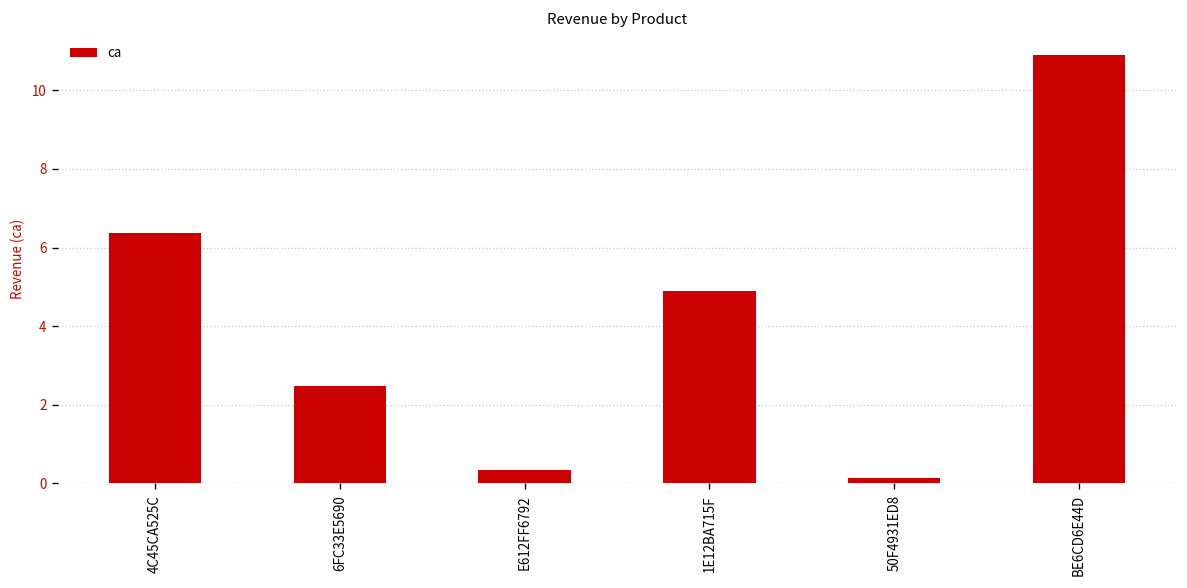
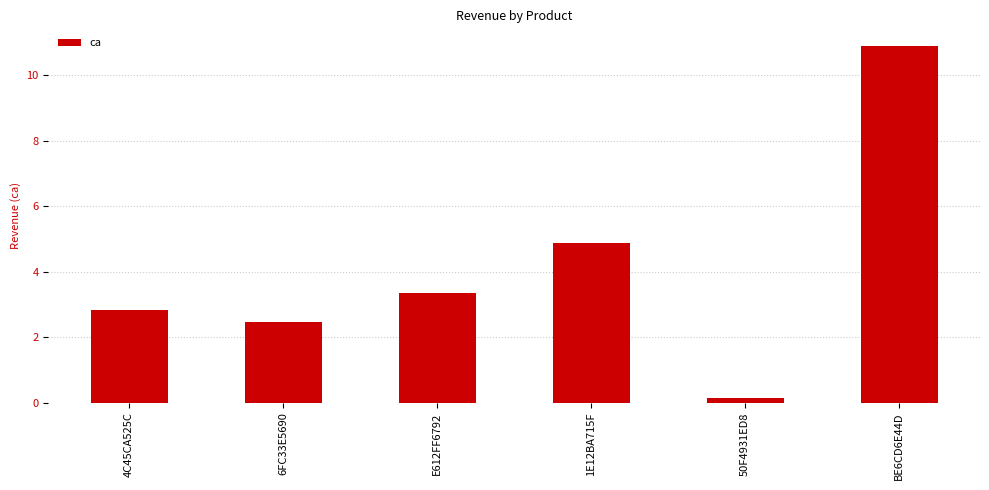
  {
-   "4C45CA525C": 6.4,
+   "4C45CA525C": 2.8,
    "6FC33E5690": 2.5,
-   "E612FF6792": 0.4,
+   "E612FF6792": 3.3,
    "1E12BA715F": 4.9,
    "50F4931ED8": 0.1,
    "BE6CD6E44D": 10.9
  }
